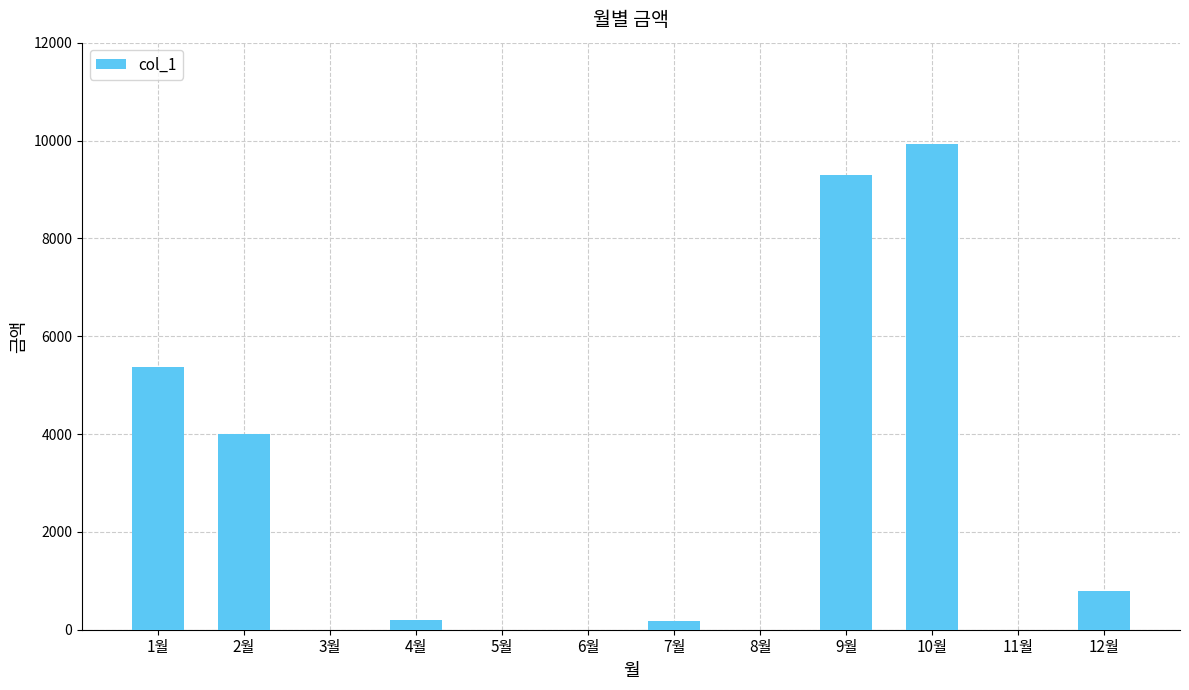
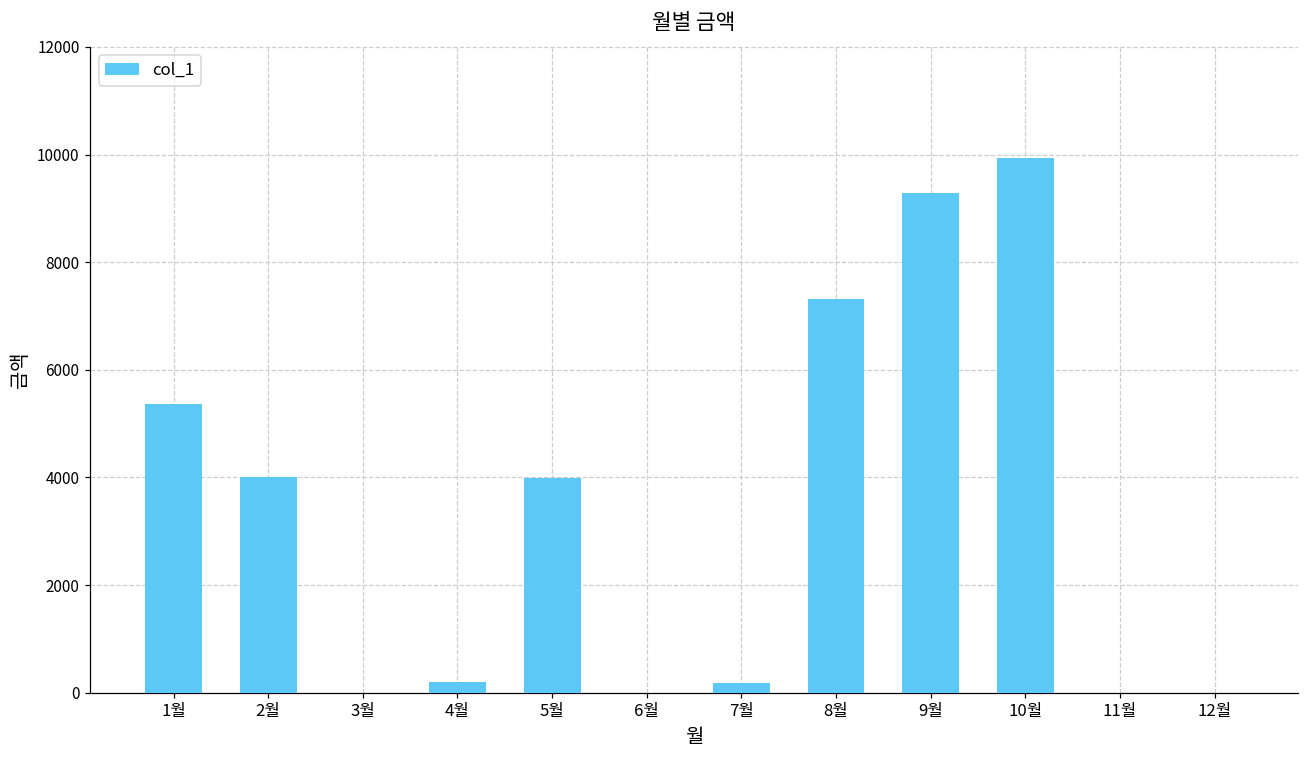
  {
    "1월": 5400,
    "2월": 4000,
    "3월": 0,
    "4월": 200,
-   "5월": 0,
+   "5월": 4000,
    "6월": 0,
    "7월": 200,
-   "8월": 0,
+   "8월": 7300,
    "9월": 9300,
    "10월": 9900,
    "11월": 0,
-   "12월": 800
+   "12월": 0
  }
